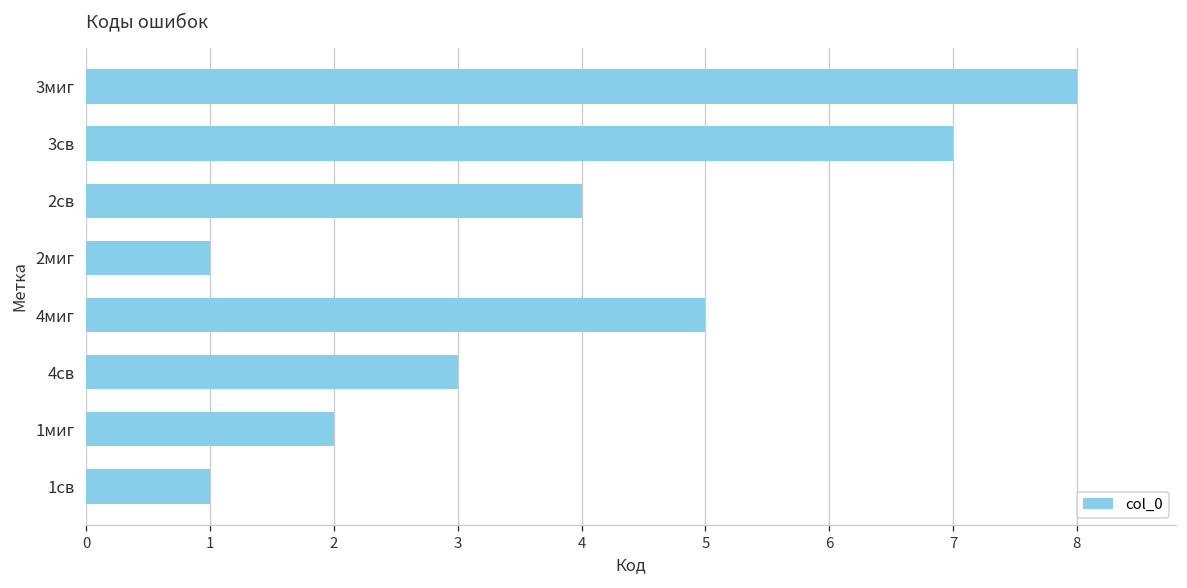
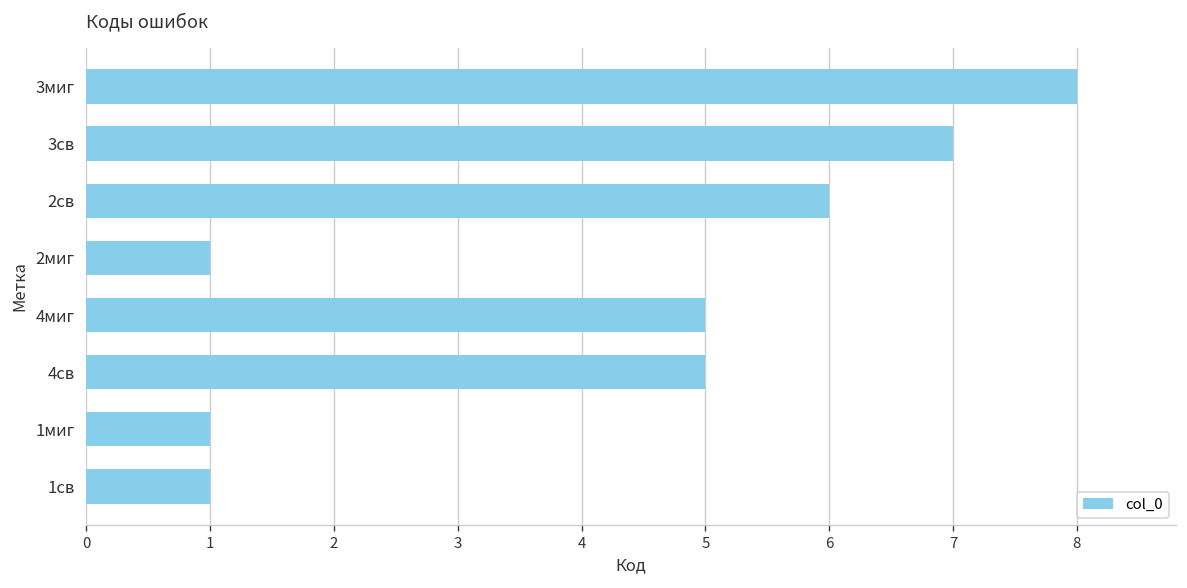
  {
    "3миг": 8,
    "3св": 7,
-   "2св": 4,
+   "2св": 6,
    "2миг": 1,
    "4миг": 5,
-   "4св": 3,
-   "1миг": 2,
+   "4св": 5,
+   "1миг": 1,
    "1св": 1
  }
